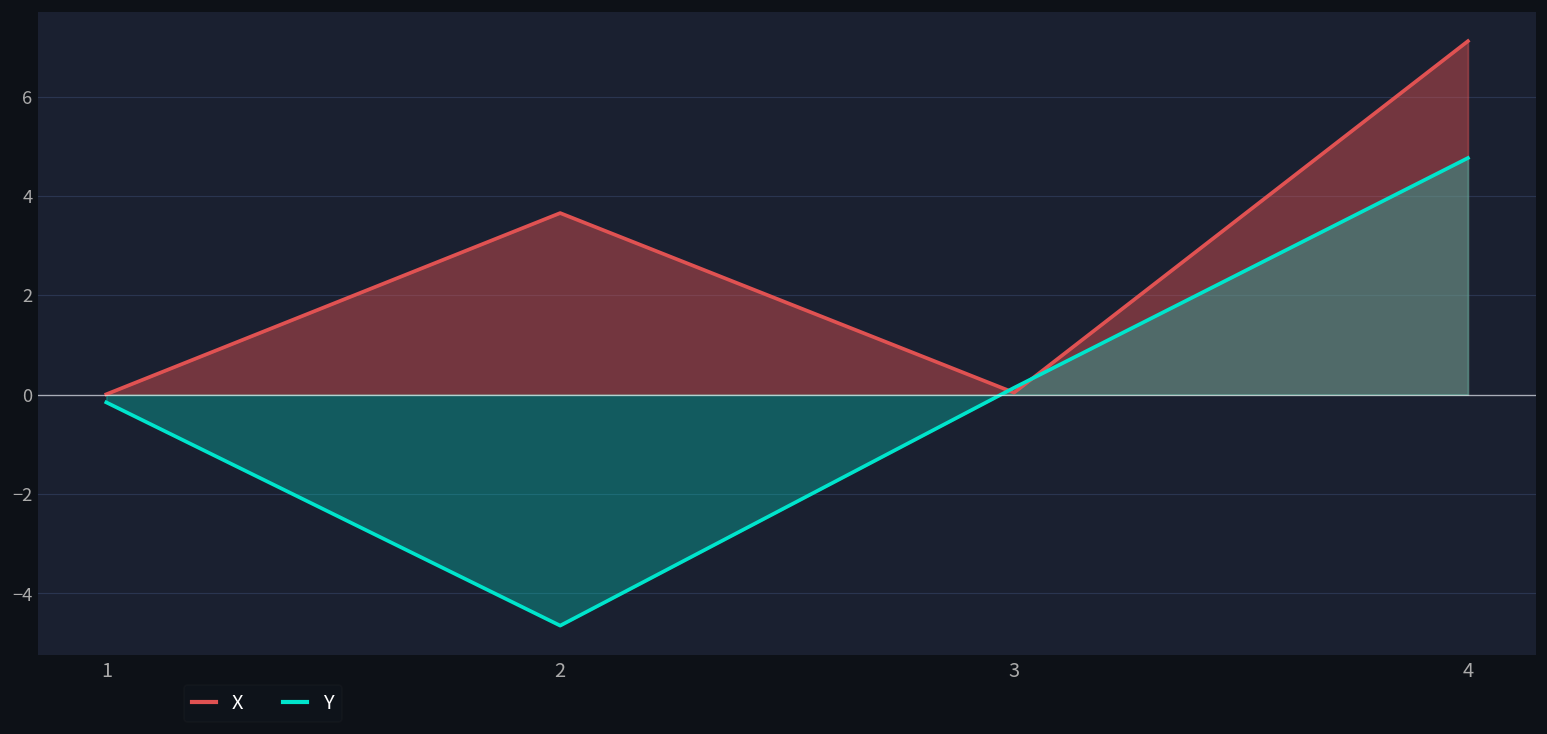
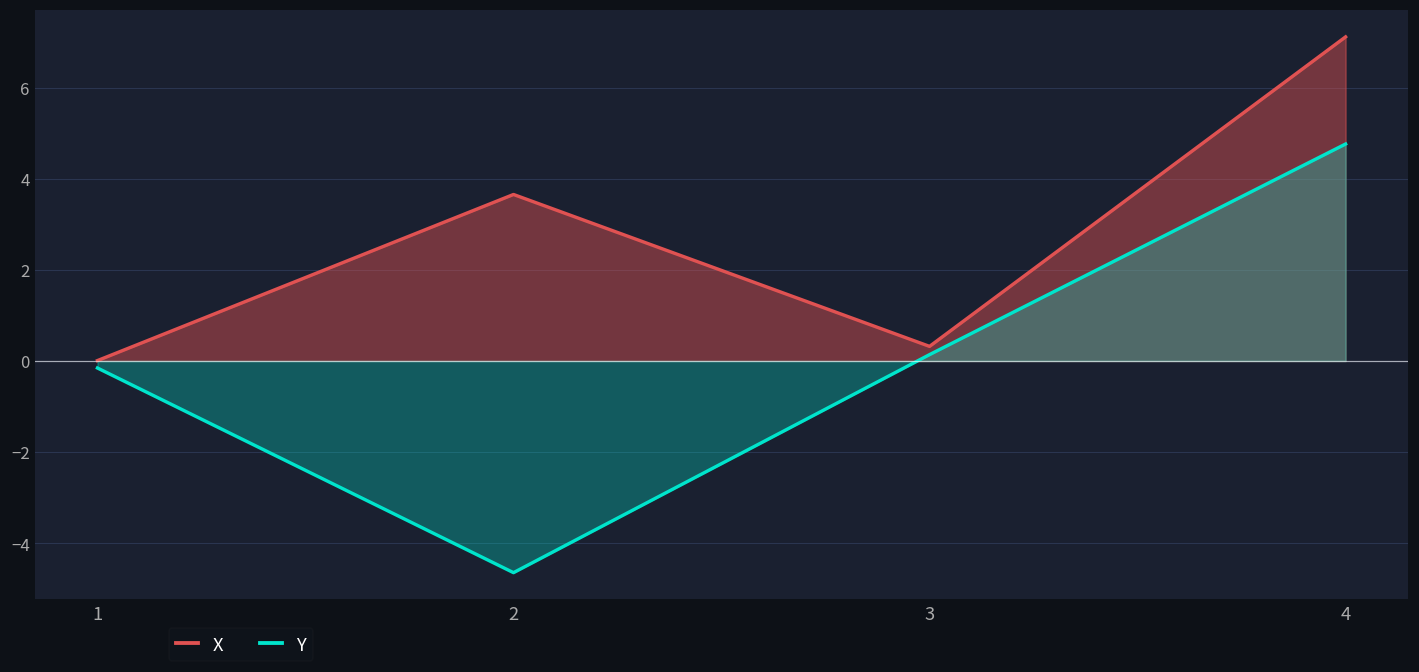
  {
    "X": {
      "2": 3.7,
-     "3": 0.0,
+     "3": 0.3,
      "4": 7.1
    }
  }
